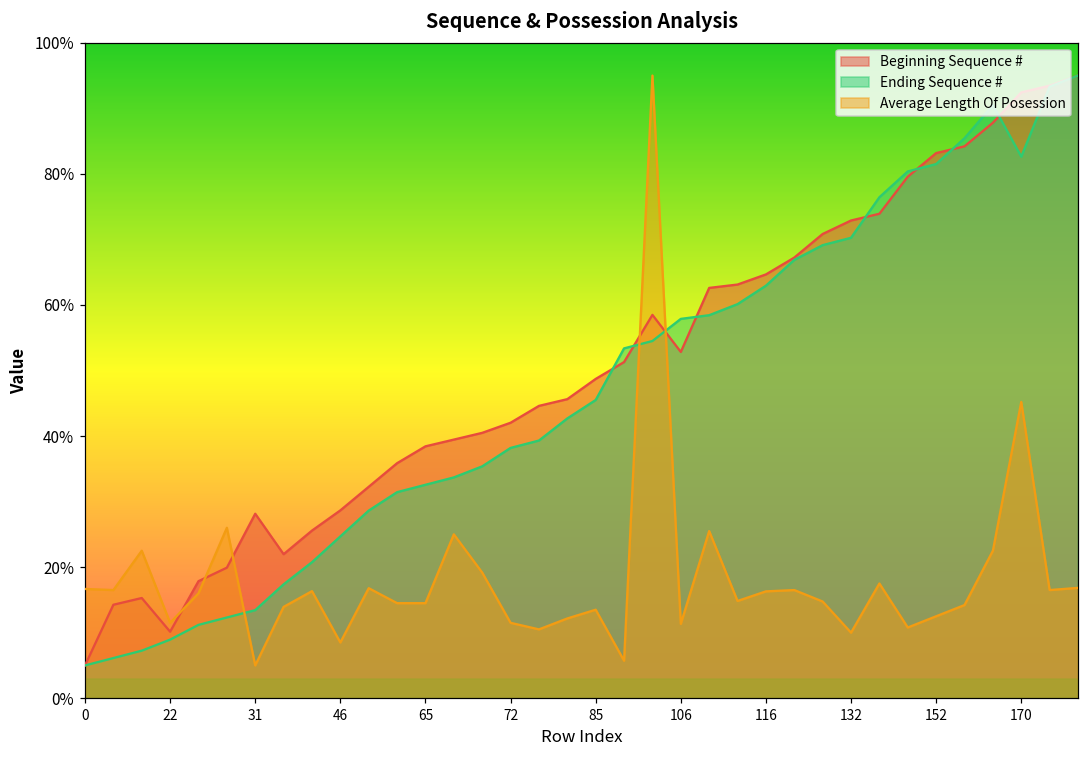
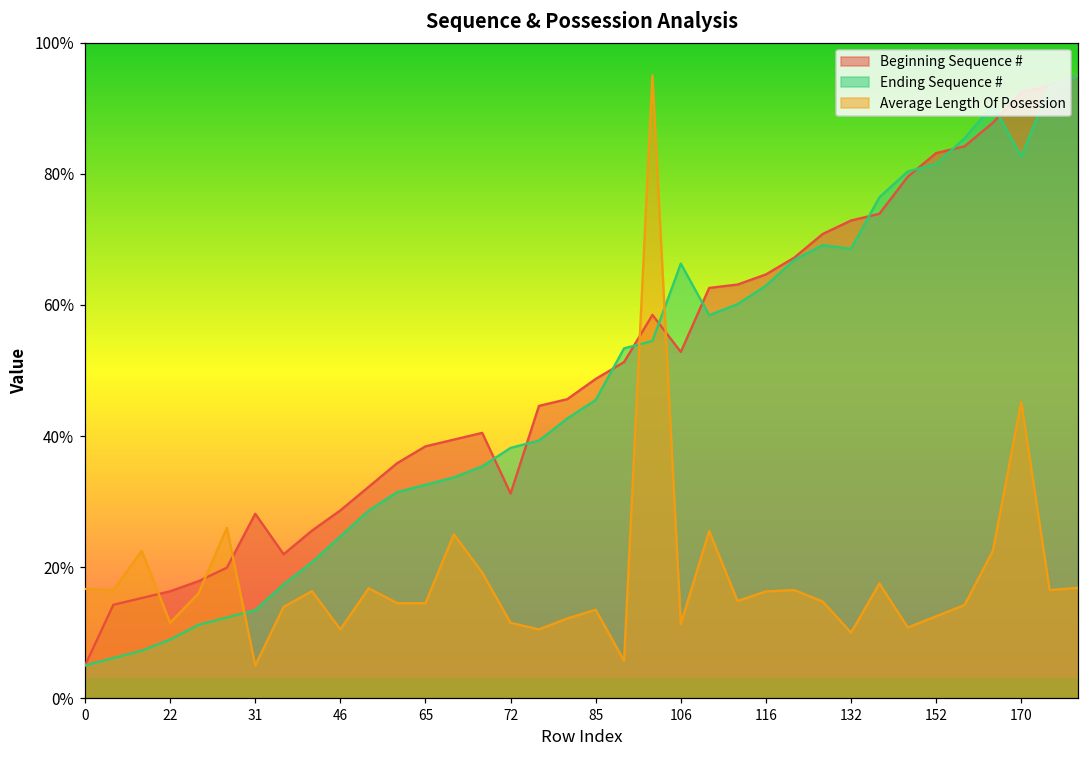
  {
    "Beginning Sequence #": {
-     "22": "10%",
+     "22": "16%",
      "31": "28%",
      "46": "29%",
      "65": "38%",
-     "72": "42%",
+     "72": "31%",
      "85": "49%",
      "106": "53%",
      "116": "65%",
      "132": "73%",
      "152": "83%"
    },
    "Ending Sequence #": {
      "22": "9%",
      "31": "13%",
      "46": "25%",
      "65": "33%",
      "72": "38%",
      "85": "46%",
-     "106": "58%",
+     "106": "66%",
      "116": "63%",
-     "132": "70%",
+     "132": "69%",
      "152": "82%",
      "170": "83%"
    },
    "Average Length Of Posession": {
      "0": "17%",
      "22": "12%",
      "31": "5%",
-     "46": "9%",
+     "46": "11%",
      "65": "15%",
      "72": "12%",
      "85": "14%",
      "106": "11%",
      "116": "16%",
      "132": "10%",
      "152": "13%",
      "170": "45%"
    }
  }
